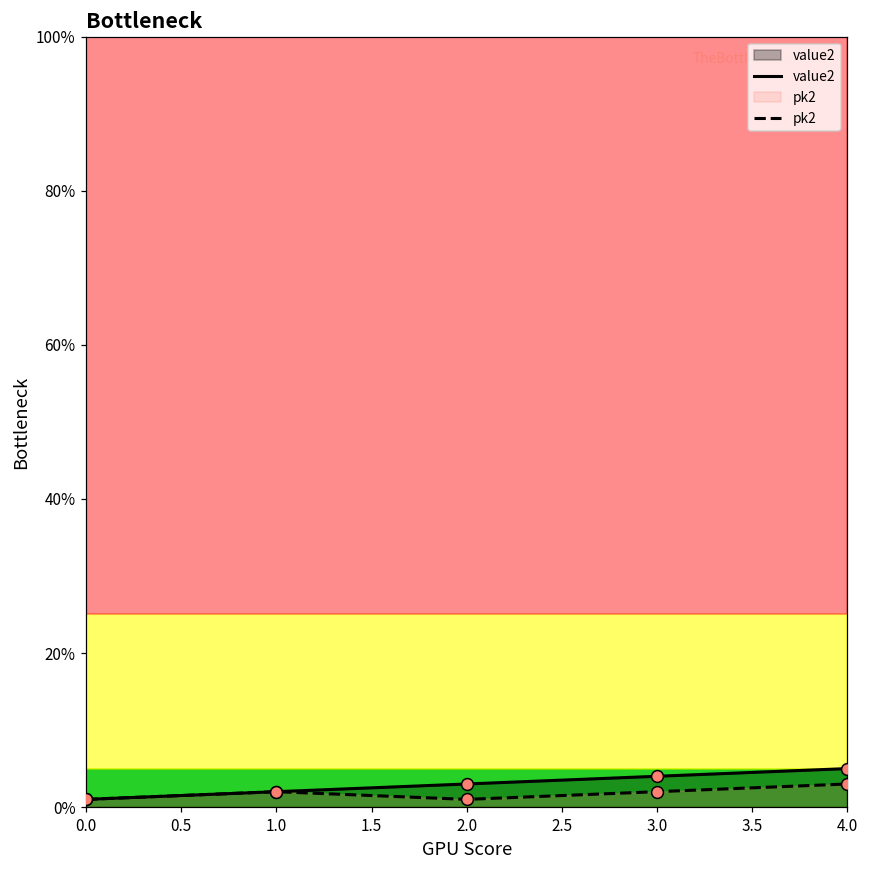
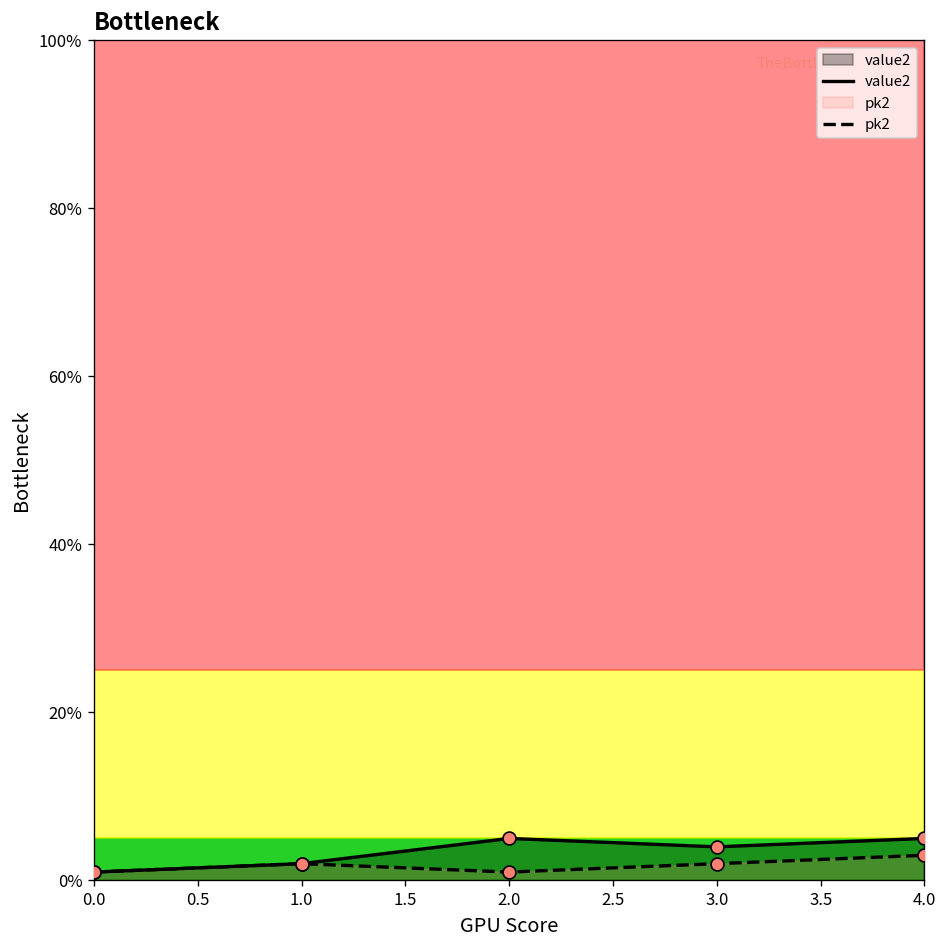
  {
    "value2": {
-     "2.0": "3%",
+     "2.0": "5%",
      "3.0": "4%",
      "4.0": "5%"
    }
  }
